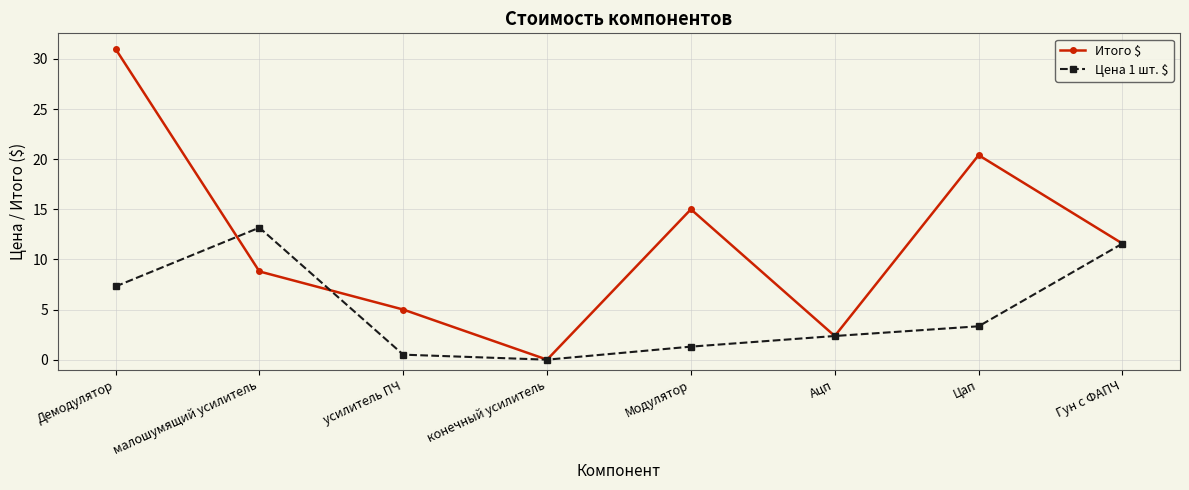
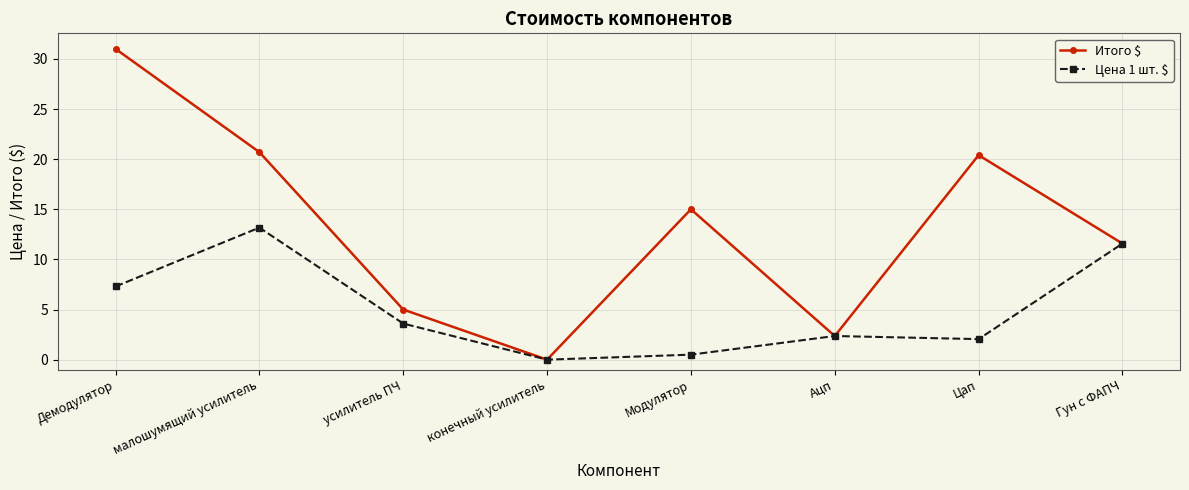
  {
    "Итого $": {
      "Демодулятор": 31.0,
-     "малошумящий усилитель": 8.8,
+     "малошумящий усилитель": 20.7,
      "усилитель ПЧ": 5.0,
      "Модулятор": 15.0,
      "Цап": 20.4
    },
    "Цена 1 шт. $": {
      "Демодулятор": 7.3,
      "малошумящий усилитель": 13.2,
-     "усилитель ПЧ": 0.5,
-     "Модулятор": 1.3,
-     "Цап": 3.3
+     "усилитель ПЧ": 3.6,
+     "Модулятор": 0.5,
+     "Цап": 2.1
    }
  }
